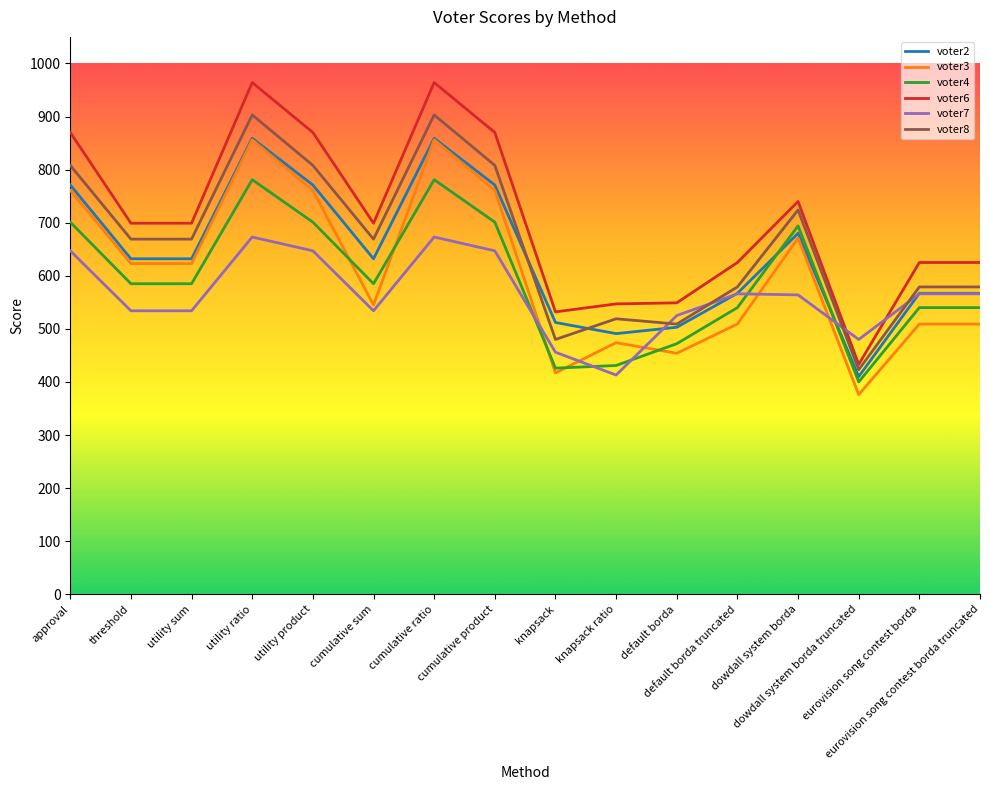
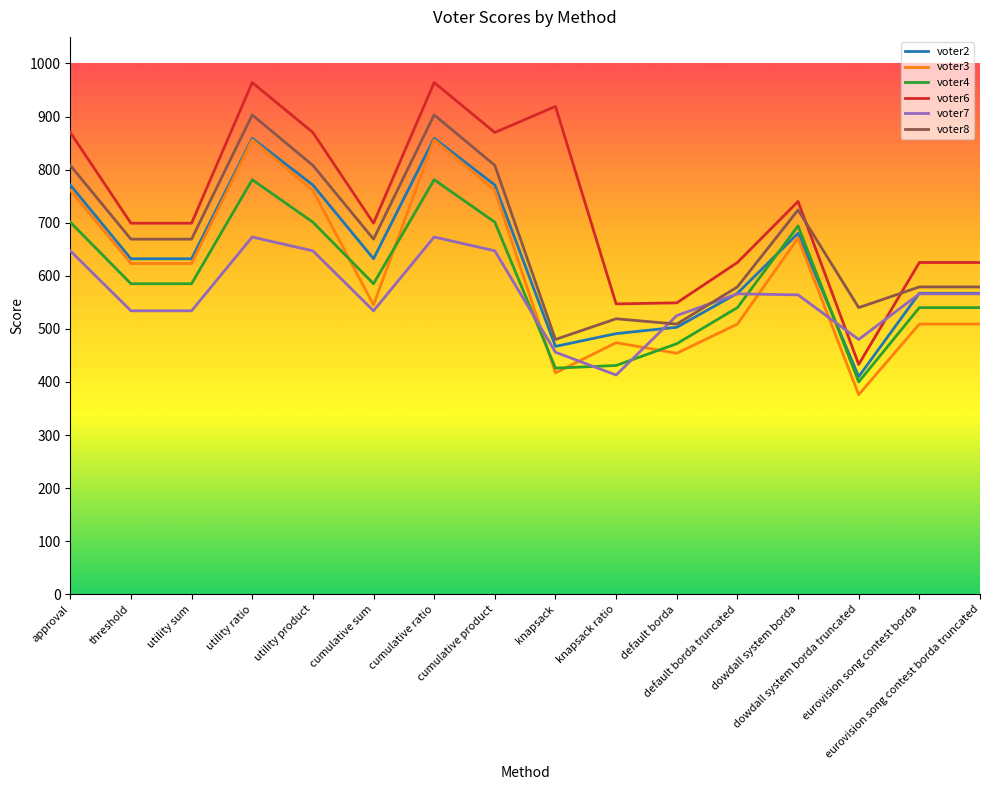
  {
    "voter2": {
      "approval": 770,
      "threshold": 630,
      "utility sum": 630,
      "utility product": 770,
      "cumulative sum": 630,
      "cumulative product": 770,
-     "knapsack": 510,
+     "knapsack": 470,
      "knapsack ratio": 490,
      "default borda": 500,
      "dowdall system borda": 680,
      "dowdall system borda truncated": 410
    },
    "voter3": {
      "approval": 760,
      "threshold": 620,
      "utility sum": 620,
      "utility product": 760,
      "cumulative sum": 550,
      "cumulative product": 760,
      "knapsack": 420,
      "knapsack ratio": 470,
      "default borda": 450,
      "default borda truncated": 510,
      "dowdall system borda": 670,
      "dowdall system borda truncated": 380,
      "eurovision song contest borda": 510,
      "eurovision song contest borda truncated": 510
    },
    "voter4": {
      "approval": 700,
      "threshold": 590,
      "utility sum": 590,
      "utility ratio": 780,
      "utility product": 700,
      "cumulative sum": 590,
      "cumulative ratio": 780,
      "cumulative product": 700,
      "knapsack": 430,
      "knapsack ratio": 430,
      "default borda": 470,
      "default borda truncated": 540,
      "dowdall system borda": 690,
      "dowdall system borda truncated": 400,
      "eurovision song contest borda": 540,
      "eurovision song contest borda truncated": 540
    },
    "voter6": {
      "approval": 870,
      "threshold": 700,
      "utility sum": 700,
      "utility ratio": 960,
      "utility product": 870,
      "cumulative sum": 700,
      "cumulative ratio": 960,
      "cumulative product": 870,
-     "knapsack": 530,
+     "knapsack": 920,
      "knapsack ratio": 550,
      "default borda": 550,
      "default borda truncated": 630,
      "dowdall system borda": 740,
      "dowdall system borda truncated": 430,
      "eurovision song contest borda": 630,
      "eurovision song contest borda truncated": 630
    },
    "voter7": {
      "approval": 650,
      "threshold": 530,
      "utility sum": 530,
      "utility ratio": 670,
      "utility product": 650,
      "cumulative sum": 530,
      "cumulative ratio": 670,
      "cumulative product": 650,
      "knapsack": 460,
      "knapsack ratio": 410,
      "default borda": 530,
      "dowdall system borda": 560,
      "dowdall system borda truncated": 480
    },
    "voter8": {
      "approval": 810,
      "threshold": 670,
      "utility sum": 670,
      "utility ratio": 900,
      "utility product": 810,
      "cumulative sum": 670,
      "cumulative ratio": 900,
      "cumulative product": 810,
      "knapsack": 480,
      "knapsack ratio": 520,
      "default borda": 510,
      "default borda truncated": 580,
      "dowdall system borda": 720,
-     "dowdall system borda truncated": 420,
+     "dowdall system borda truncated": 540,
      "eurovision song contest borda": 580,
      "eurovision song contest borda truncated": 580
    }
  }
